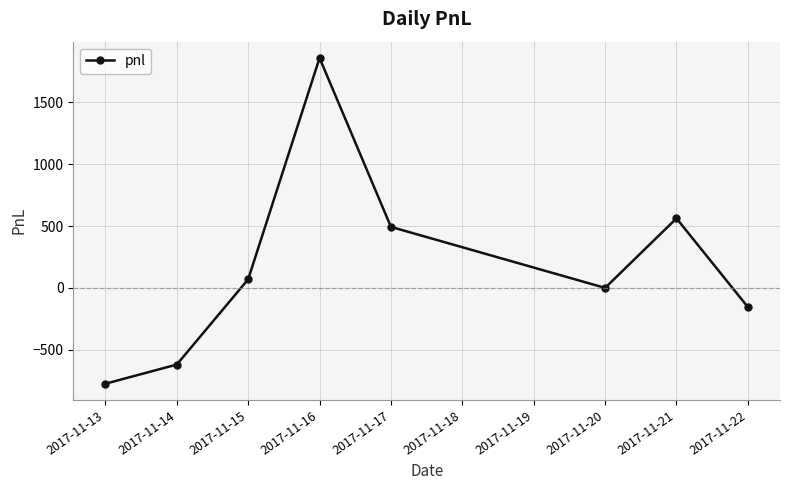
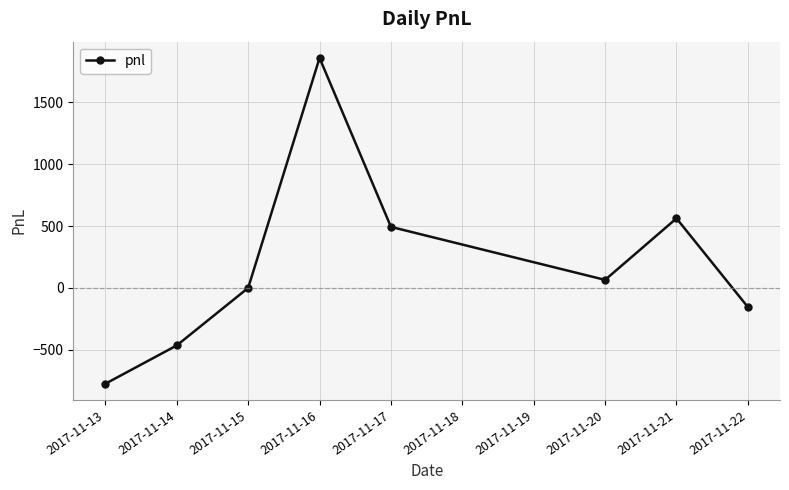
  {
    "2017-11-13": -780,
-   "2017-11-14": -620,
-   "2017-11-15": 70,
+   "2017-11-14": -470,
+   "2017-11-15": 0,
    "2017-11-16": 1860,
    "2017-11-17": 490,
-   "2017-11-20": 0,
+   "2017-11-20": 60,
    "2017-11-21": 560,
    "2017-11-22": -160
  }
